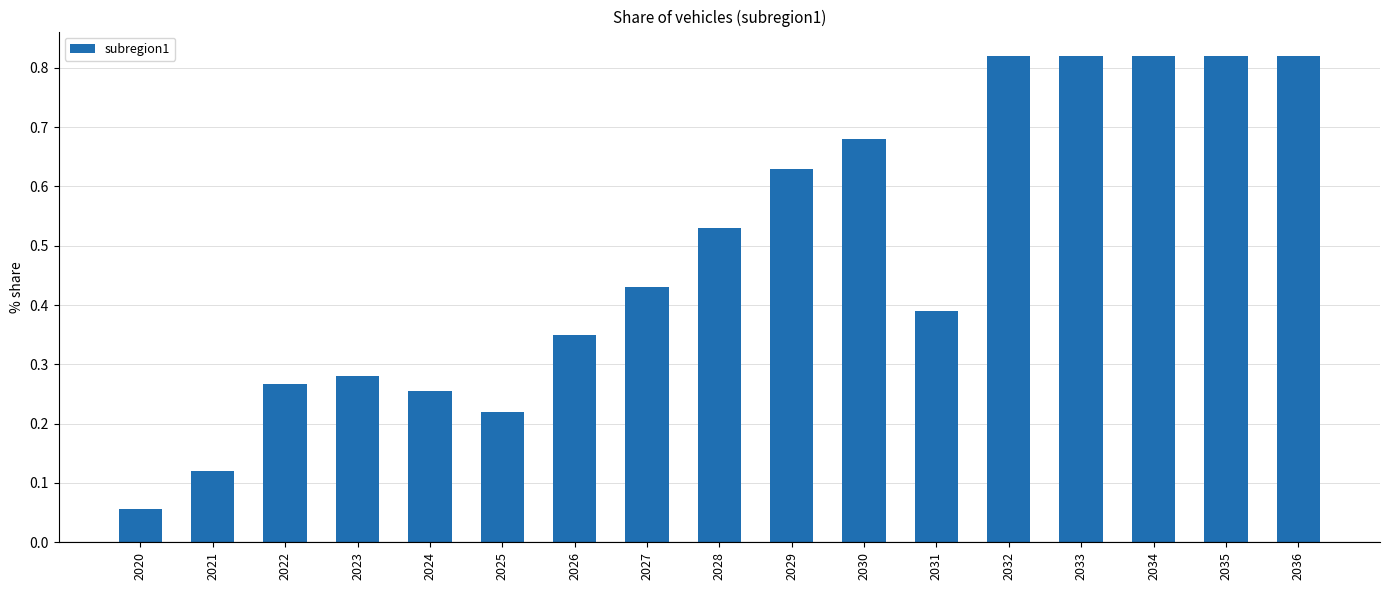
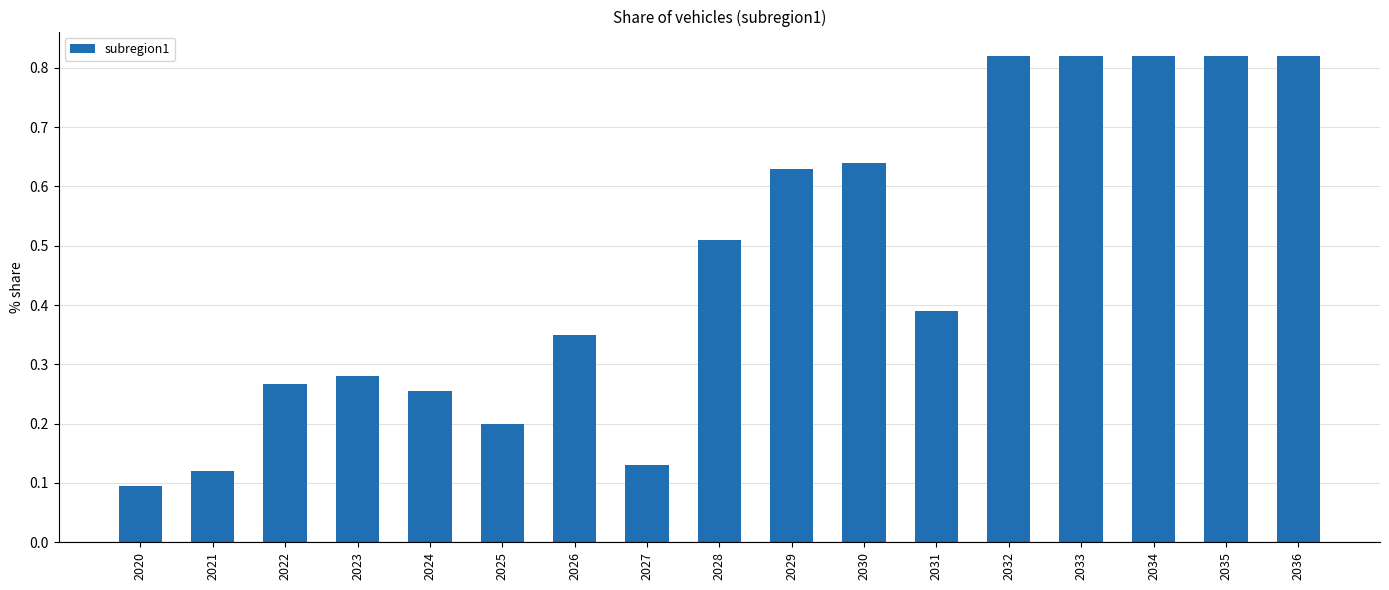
  {
-   "2020": 0.06,
+   "2020": 0.10,
    "2021": 0.12,
    "2022": 0.27,
    "2023": 0.28,
    "2024": 0.26,
-   "2025": 0.22,
+   "2025": 0.20,
    "2026": 0.35,
-   "2027": 0.43,
-   "2028": 0.53,
+   "2027": 0.13,
+   "2028": 0.51,
    "2029": 0.63,
-   "2030": 0.68,
+   "2030": 0.64,
    "2031": 0.39,
    "2032": 0.82,
    "2033": 0.82,
    "2034": 0.82,
    "2035": 0.82,
    "2036": 0.82
  }
